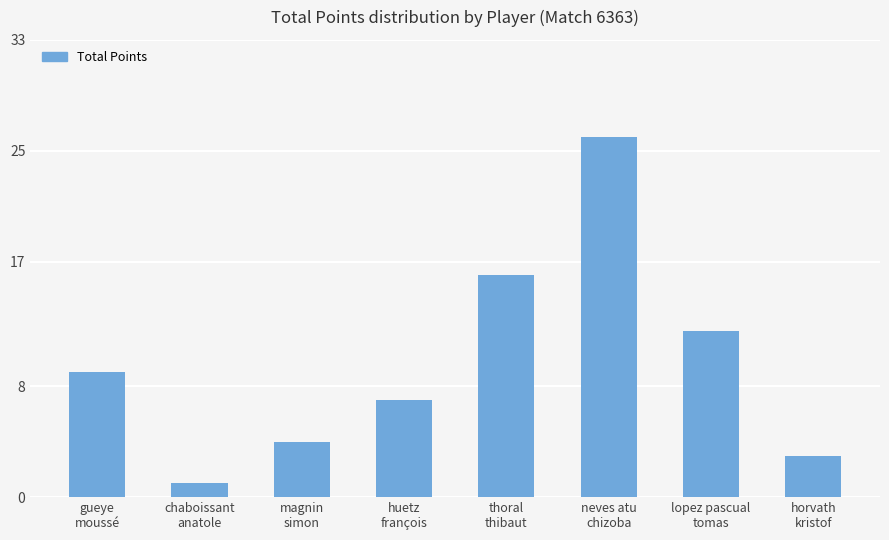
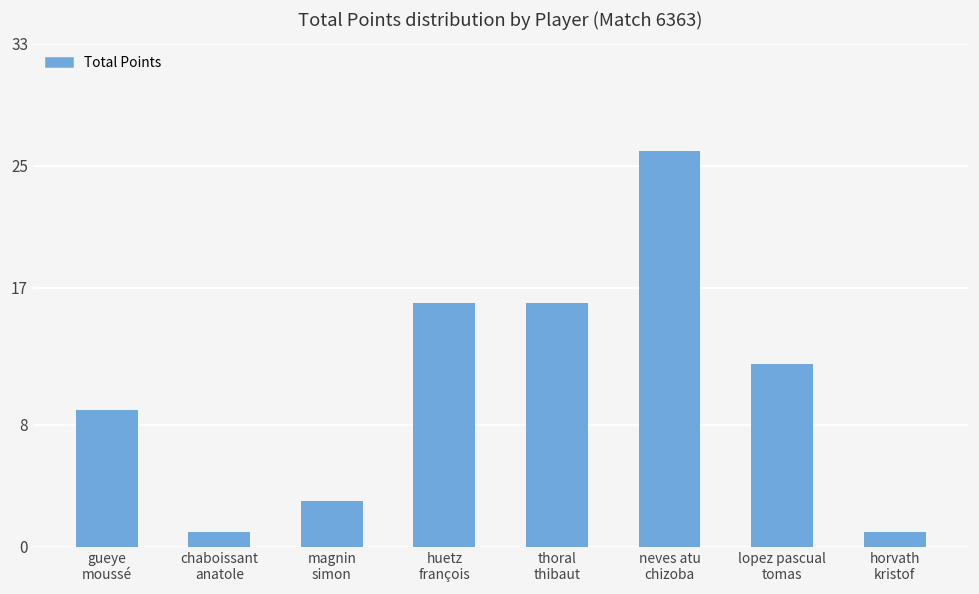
  {
    "gueye moussé": 9,
    "chaboissant anatole": 1,
-   "magnin simon": 4,
-   "huetz françois": 7,
+   "magnin simon": 3,
+   "huetz françois": 16,
    "thoral thibaut": 16,
    "neves atu chizoba": 26,
    "lopez pascual tomas": 12,
-   "horvath kristof": 3
+   "horvath kristof": 1
  }
